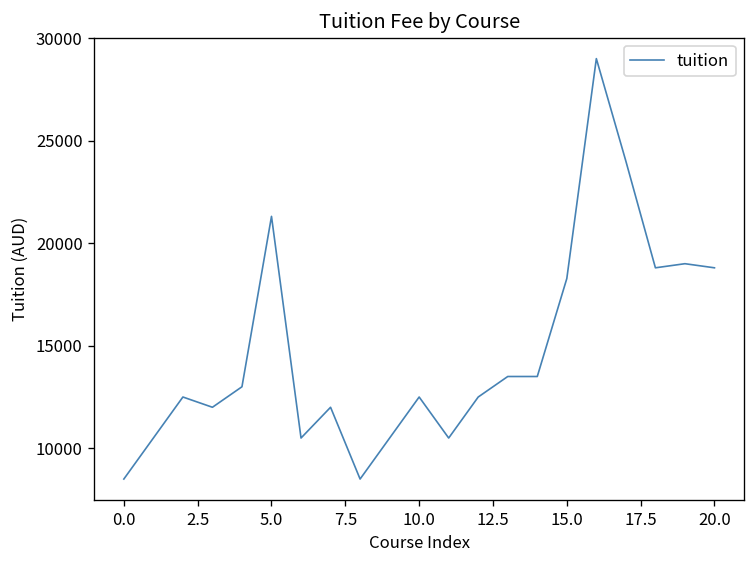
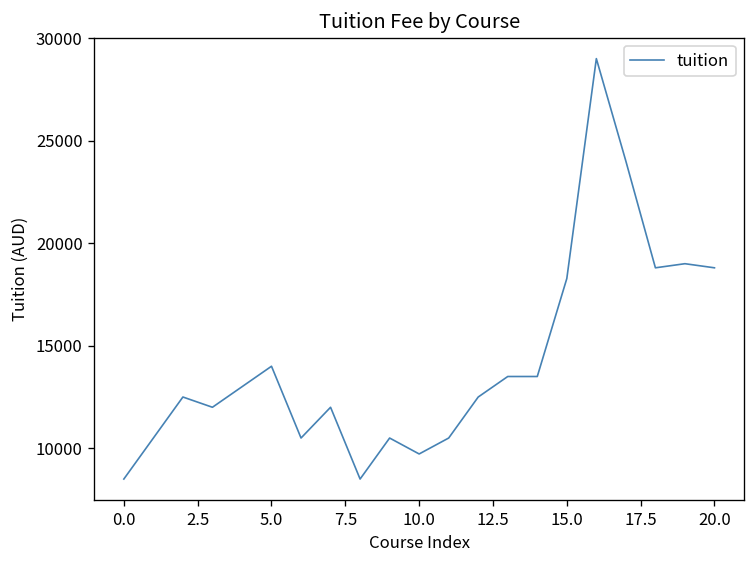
  {
    "0.0": 8500,
-   "5.0": 21300,
-   "10.0": 12500,
+   "5.0": 14000,
+   "10.0": 9700,
    "15.0": 18300,
    "20.0": 18800
  }
